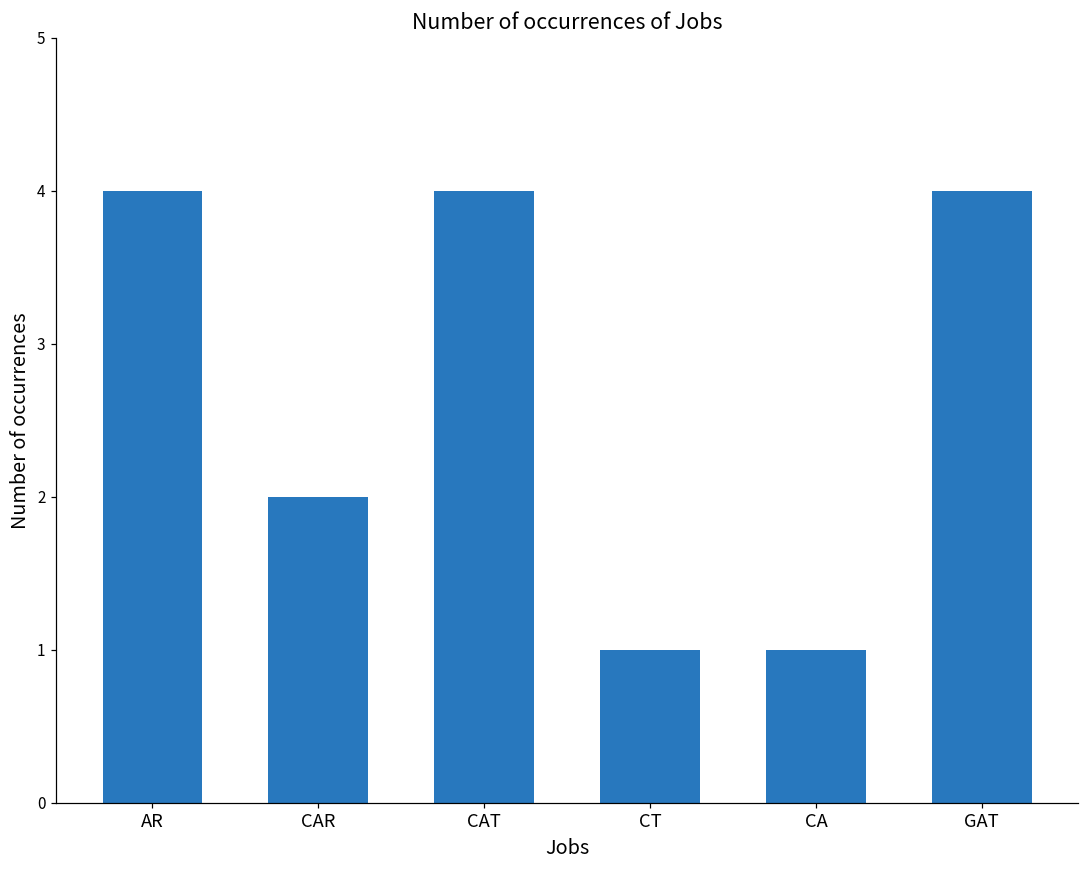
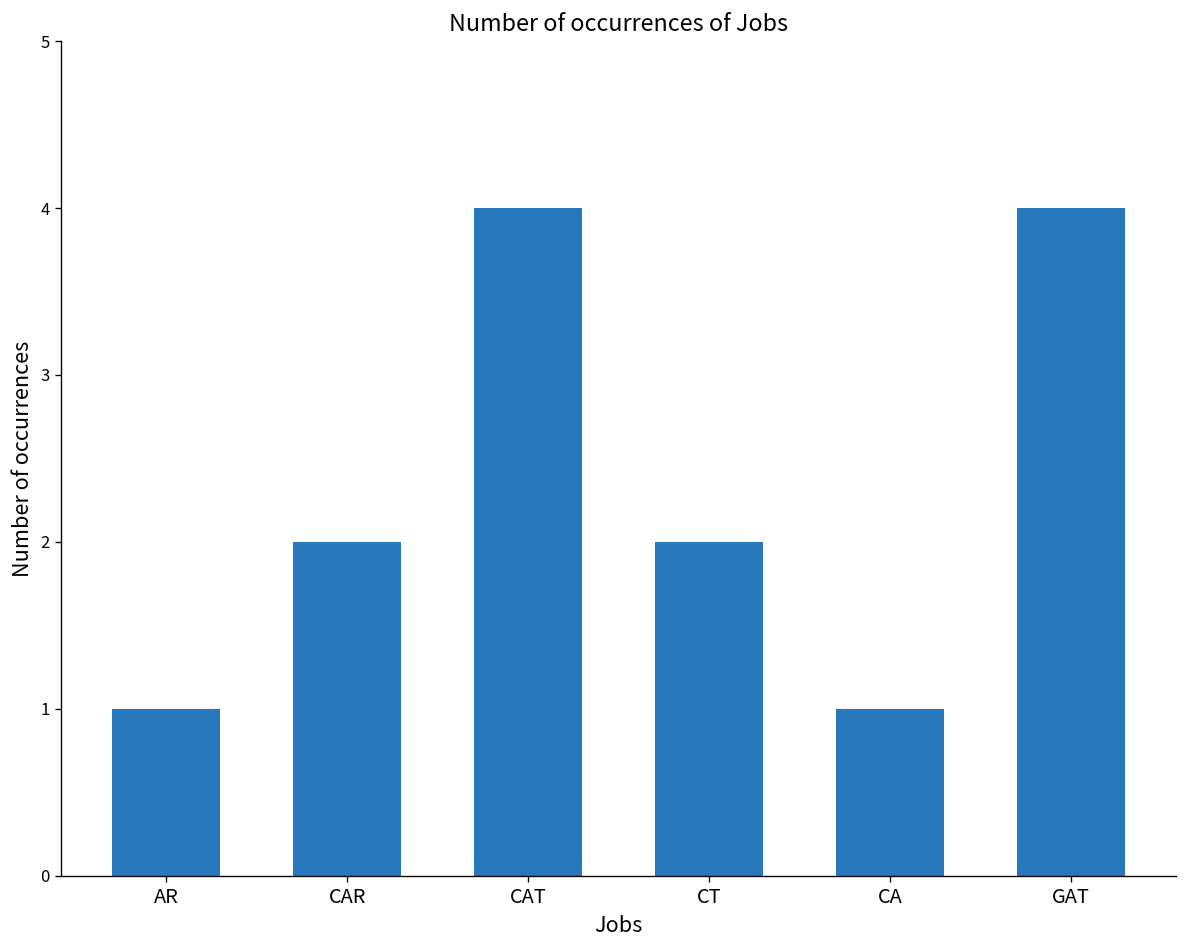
  {
-   "AR": 4,
+   "AR": 1,
    "CAR": 2,
    "CAT": 4,
-   "CT": 1,
+   "CT": 2,
    "CA": 1,
    "GAT": 4
  }
